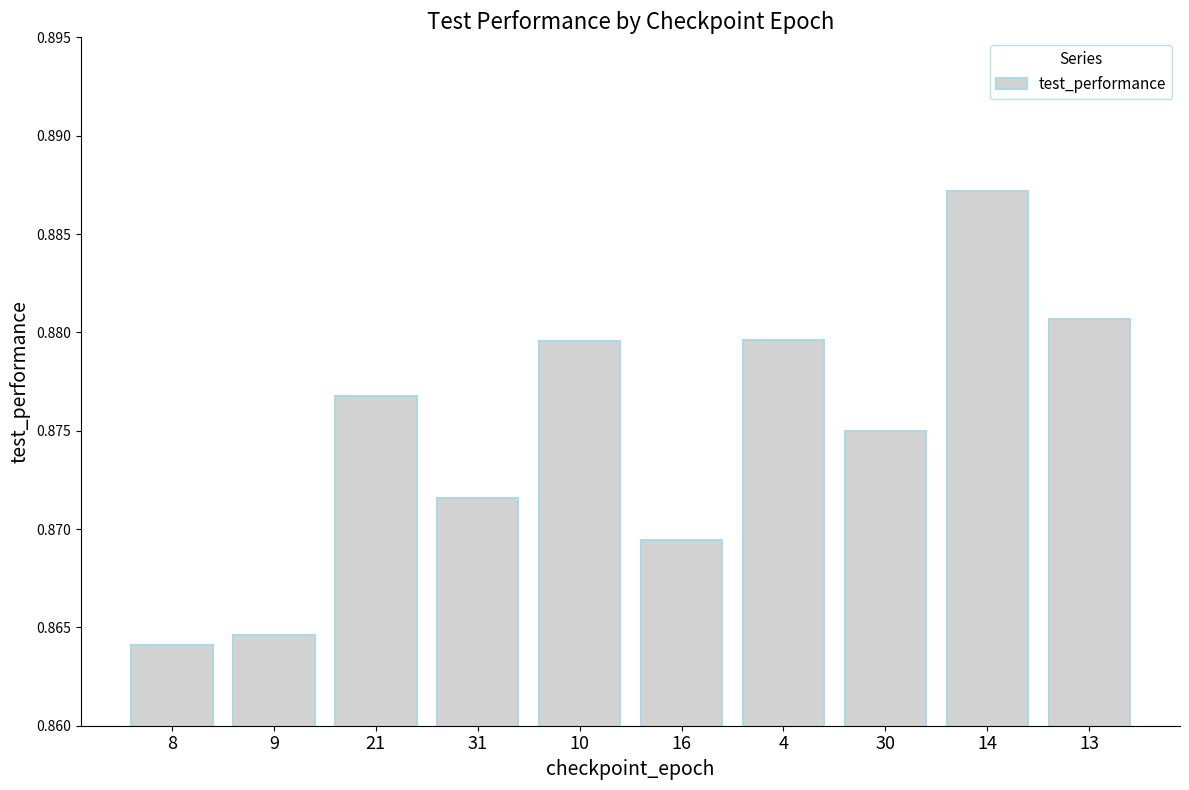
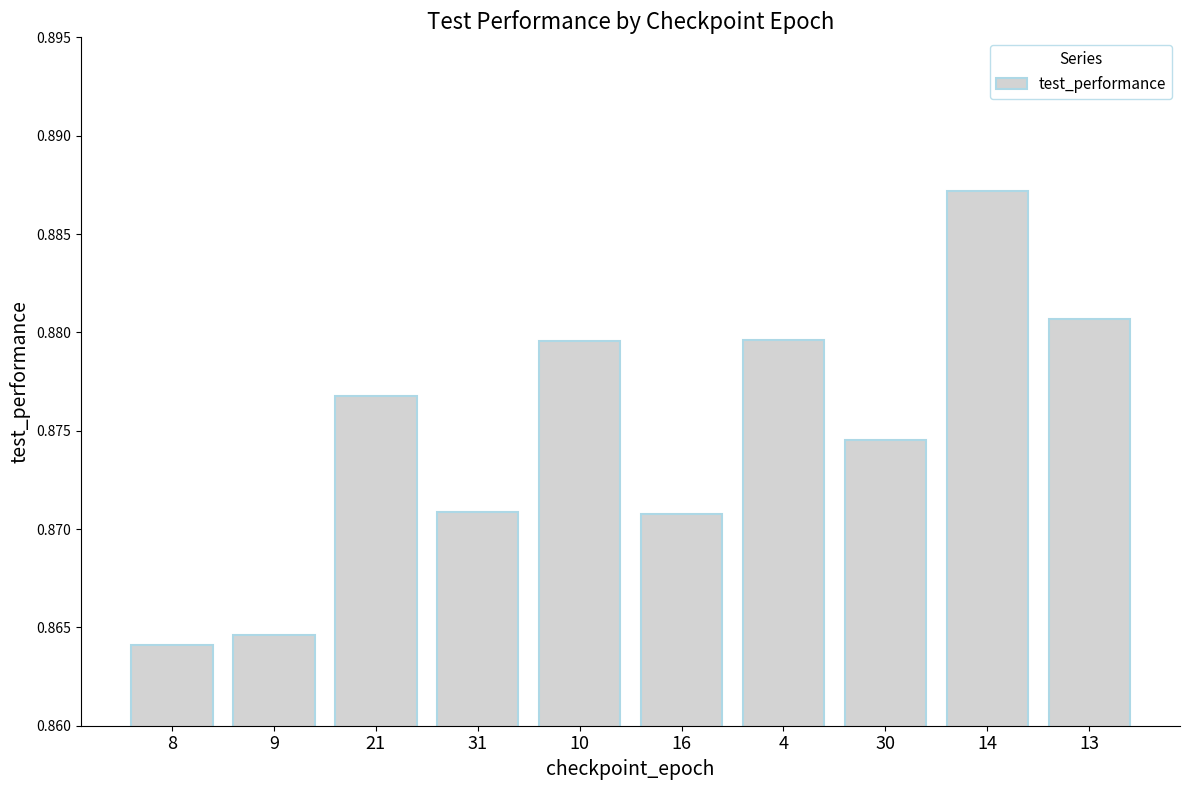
  {
    "8": 0.8641,
    "9": 0.8646,
    "21": 0.8768,
-   "31": 0.8716,
+   "31": 0.8708,
    "10": 0.8796,
-   "16": 0.8694,
+   "16": 0.8708,
    "4": 0.8796,
-   "30": 0.8750,
+   "30": 0.8745,
    "14": 0.8872,
    "13": 0.8807
  }
